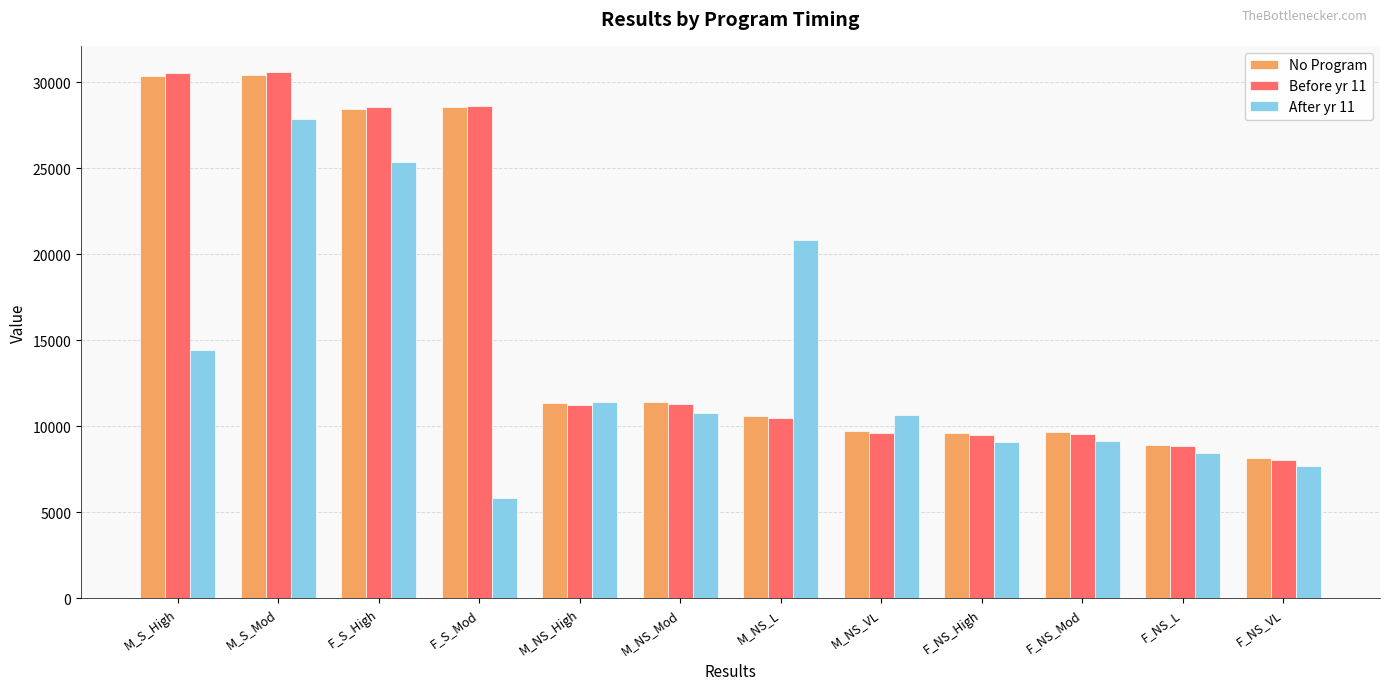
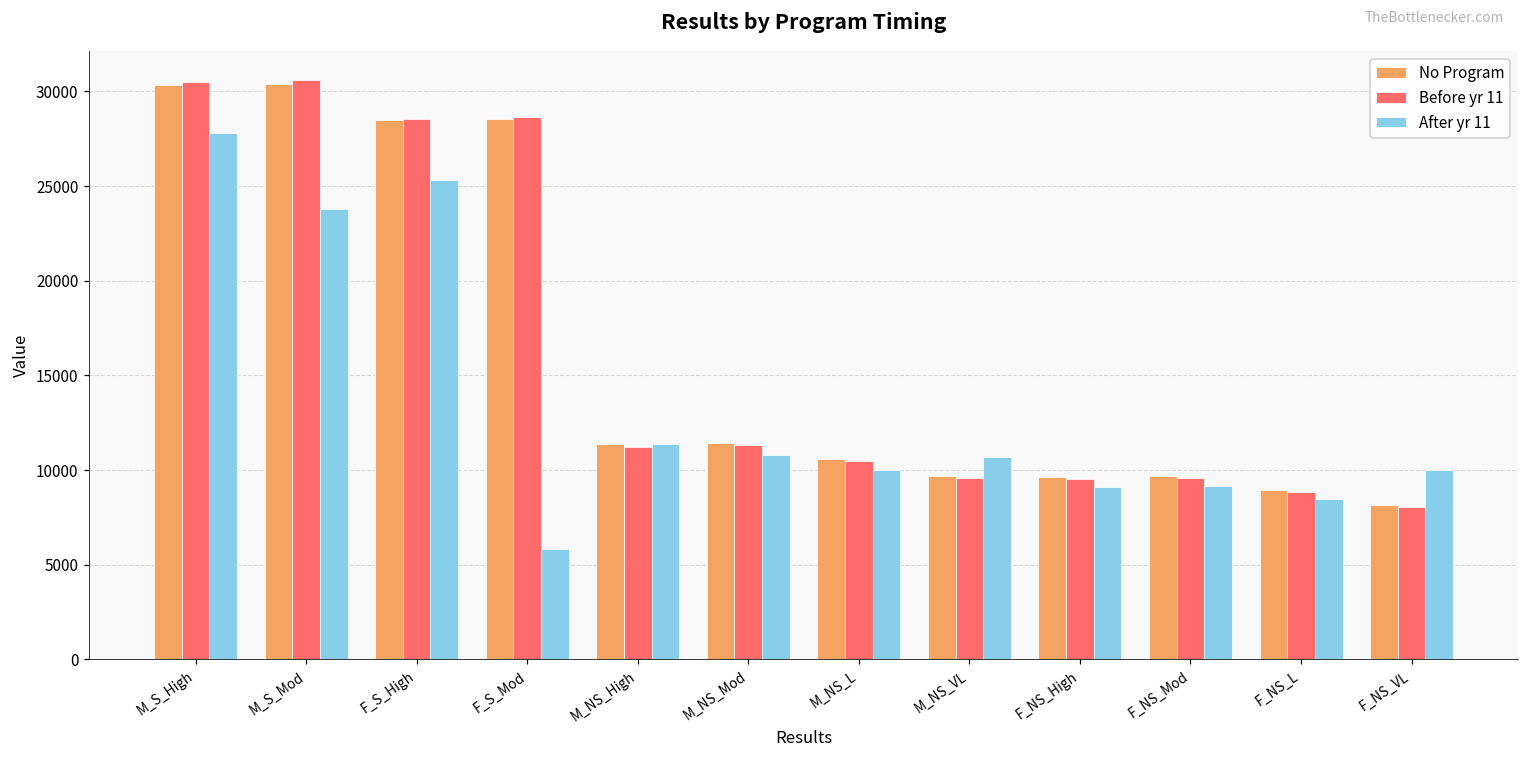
  {
    "After yr 11": {
-     "M_S_High": 14400,
-     "M_S_Mod": 27900,
+     "M_S_High": 27800,
+     "M_S_Mod": 23800,
      "F_S_High": 25300,
      "F_S_Mod": 5800,
      "M_NS_High": 11400,
      "M_NS_Mod": 10800,
-     "M_NS_L": 20800,
+     "M_NS_L": 10000,
      "M_NS_VL": 10700,
      "F_NS_High": 9100,
      "F_NS_Mod": 9100,
      "F_NS_L": 8400,
-     "F_NS_VL": 7700
+     "F_NS_VL": 10000
    }
  }
